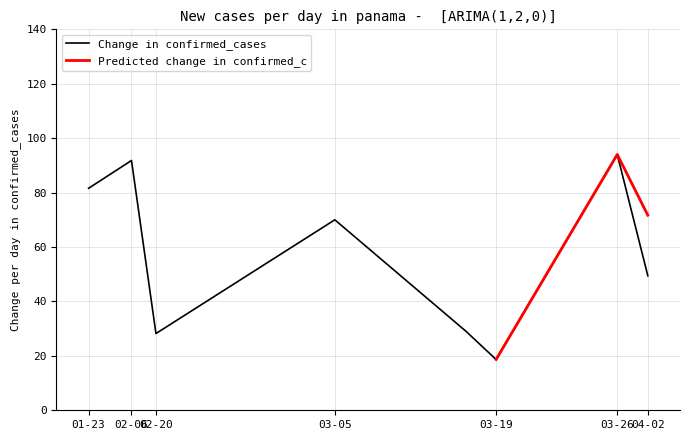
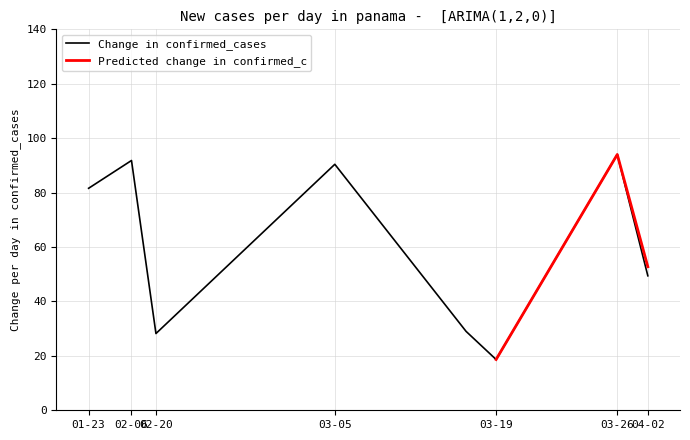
  {
    "Change in confirmed_cases": {
      "01-23": 82,
-     "03-05": 70,
+     "03-05": 90,
      "04-02": 49
    },
    "Predicted change in confirmed_c": {
-     "04-02": 72
+     "04-02": 53
    }
  }
